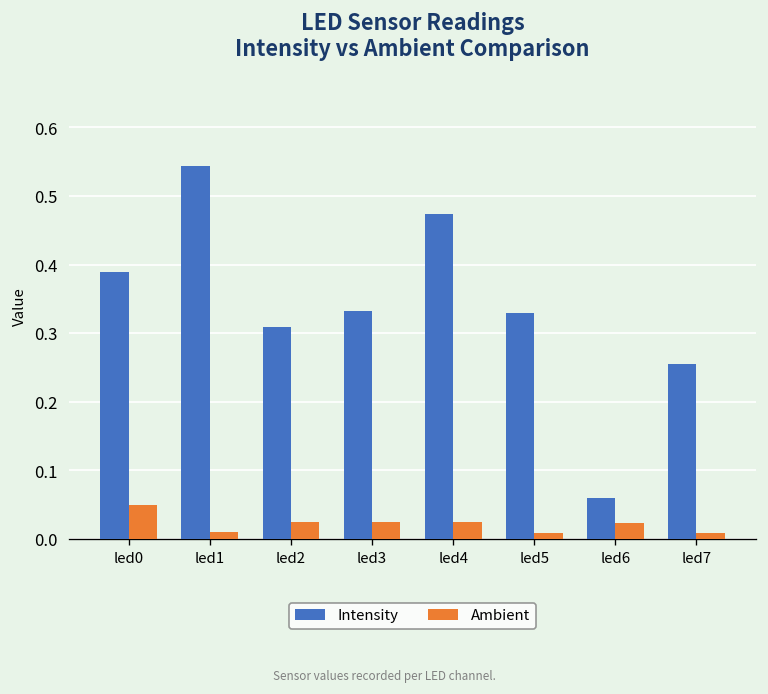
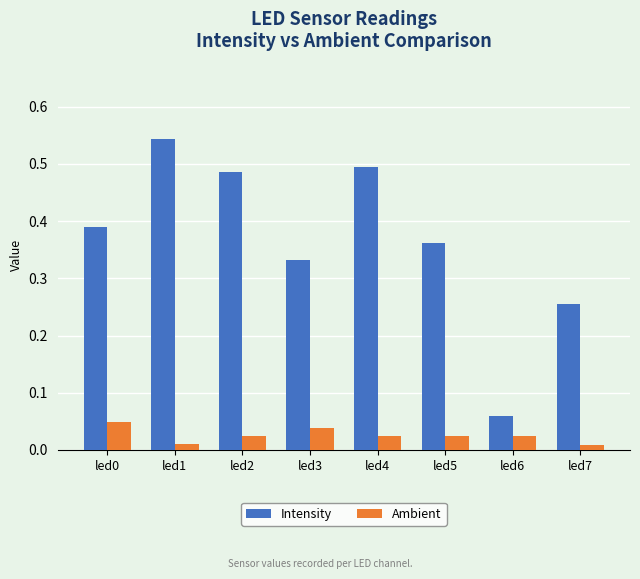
  {
    "Intensity": {
      "led0": 0.39,
      "led1": 0.54,
-     "led2": 0.31,
+     "led2": 0.49,
      "led3": 0.33,
-     "led4": 0.47,
-     "led5": 0.33,
+     "led4": 0.49,
+     "led5": 0.36,
      "led6": 0.06,
      "led7": 0.25
    },
    "Ambient": {
      "led0": 0.05,
      "led1": 0.01,
      "led2": 0.02,
-     "led3": 0.02,
+     "led3": 0.04,
      "led4": 0.02,
-     "led5": 0.01,
+     "led5": 0.02,
      "led6": 0.02,
      "led7": 0.01
    }
  }
